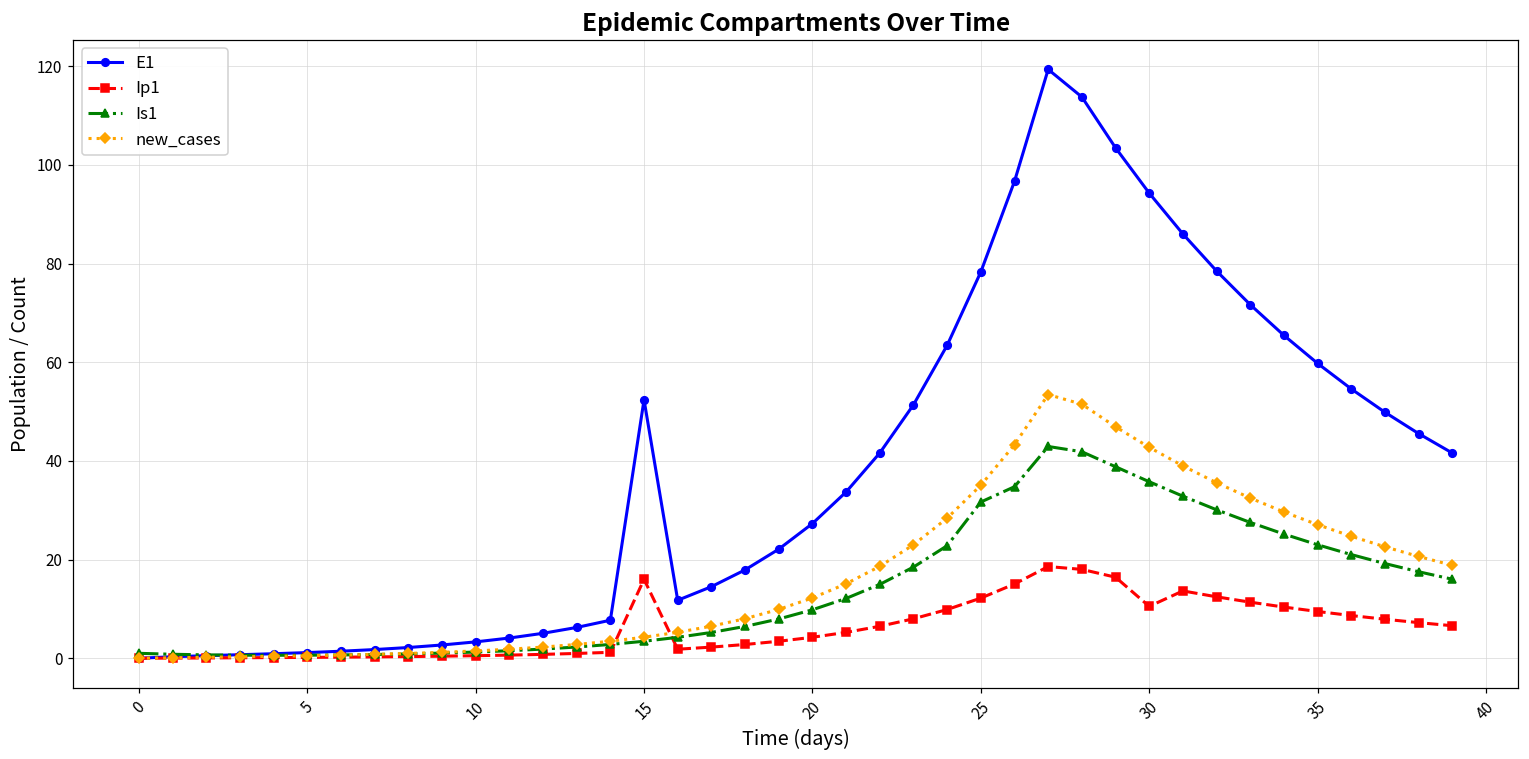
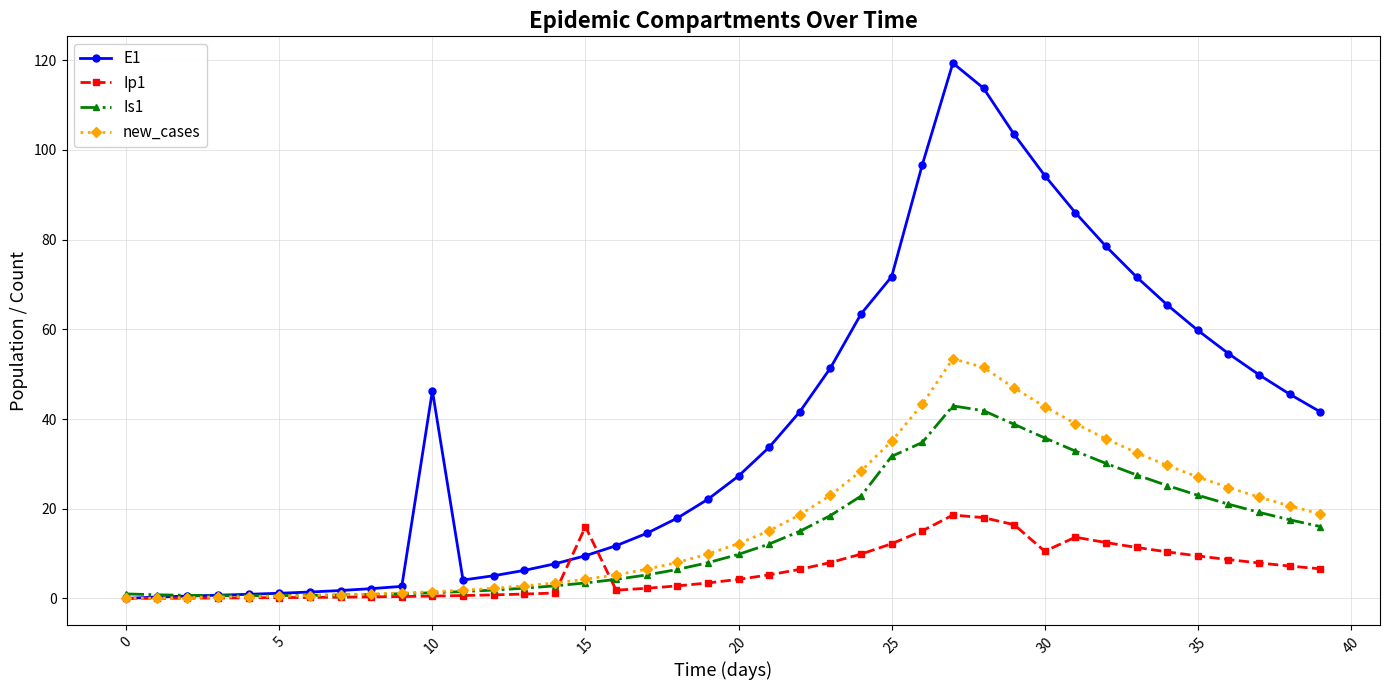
  {
    "E1": {
-     "10": 3,
-     "15": 52,
+     "10": 46,
+     "15": 10,
      "20": 27,
-     "25": 78,
+     "25": 72,
      "30": 94,
      "35": 60
    },
    "Ip1": {
      "10": 1,
      "15": 16,
      "20": 4,
      "25": 12,
      "30": 11,
      "35": 9
    },
    "Is1": {
      "0": 1,
      "15": 3,
      "20": 10,
      "25": 32,
      "30": 36,
      "35": 23
    },
    "new_cases": {
      "15": 4,
      "20": 12,
      "25": 35,
      "30": 43,
      "35": 27
    }
  }
